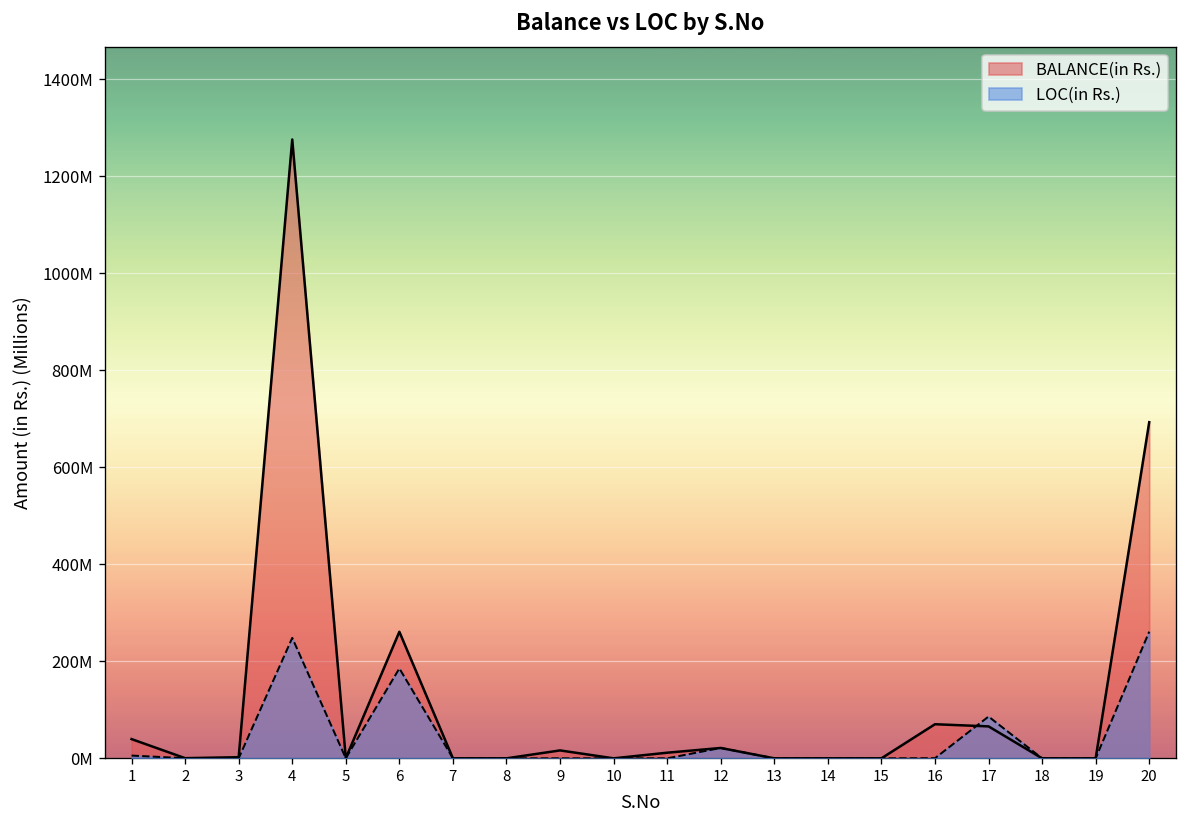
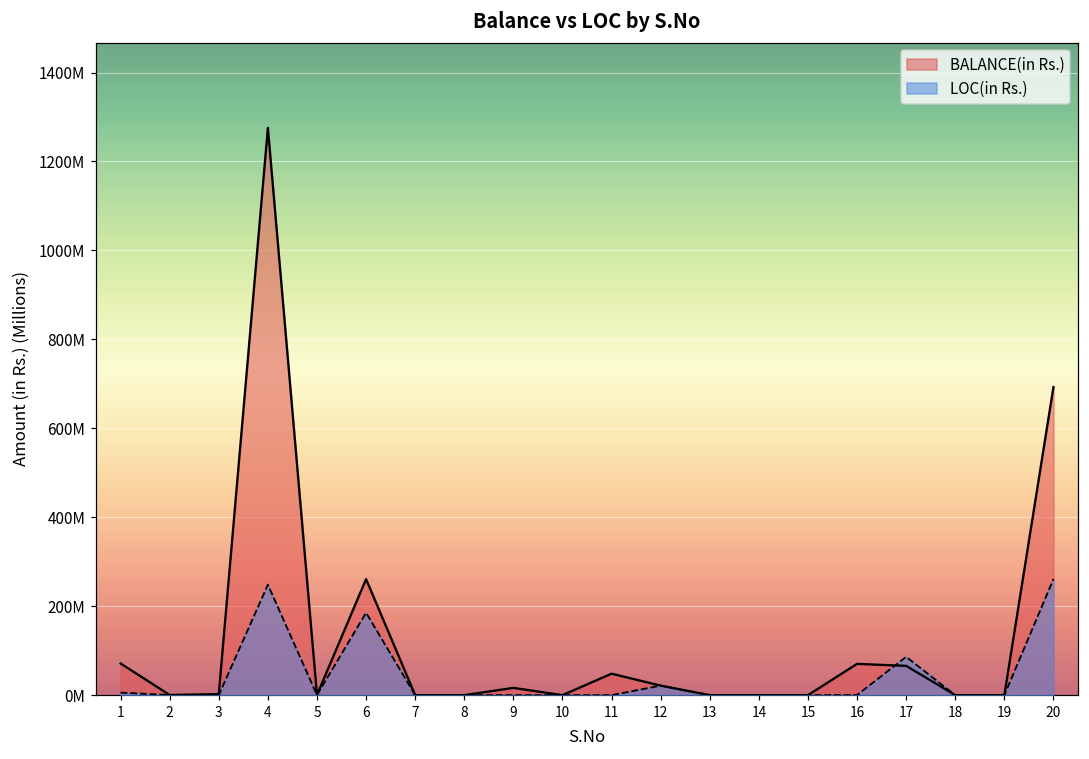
  {
    "BALANCE(in Rs.)": {
-     "1": 40000000,
+     "1": 70000000,
      "4": 1280000000,
      "6": 260000000,
      "9": 20000000,
-     "11": 10000000,
+     "11": 50000000,
      "16": 70000000,
      "17": 70000000,
      "20": 690000000
    },
    "LOC(in Rs.)": {
      "1": 10000000,
      "4": 250000000,
      "6": 190000000,
      "9": 0,
      "11": 0,
      "16": 0,
      "17": 90000000,
      "20": 260000000
    }
  }
